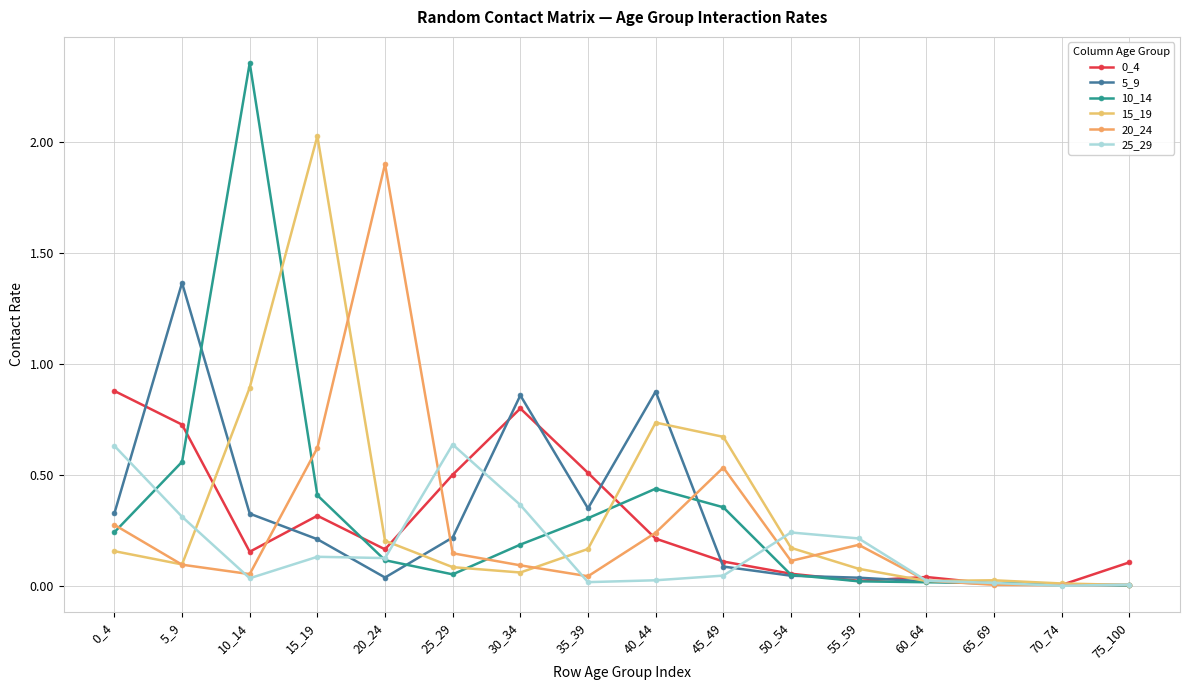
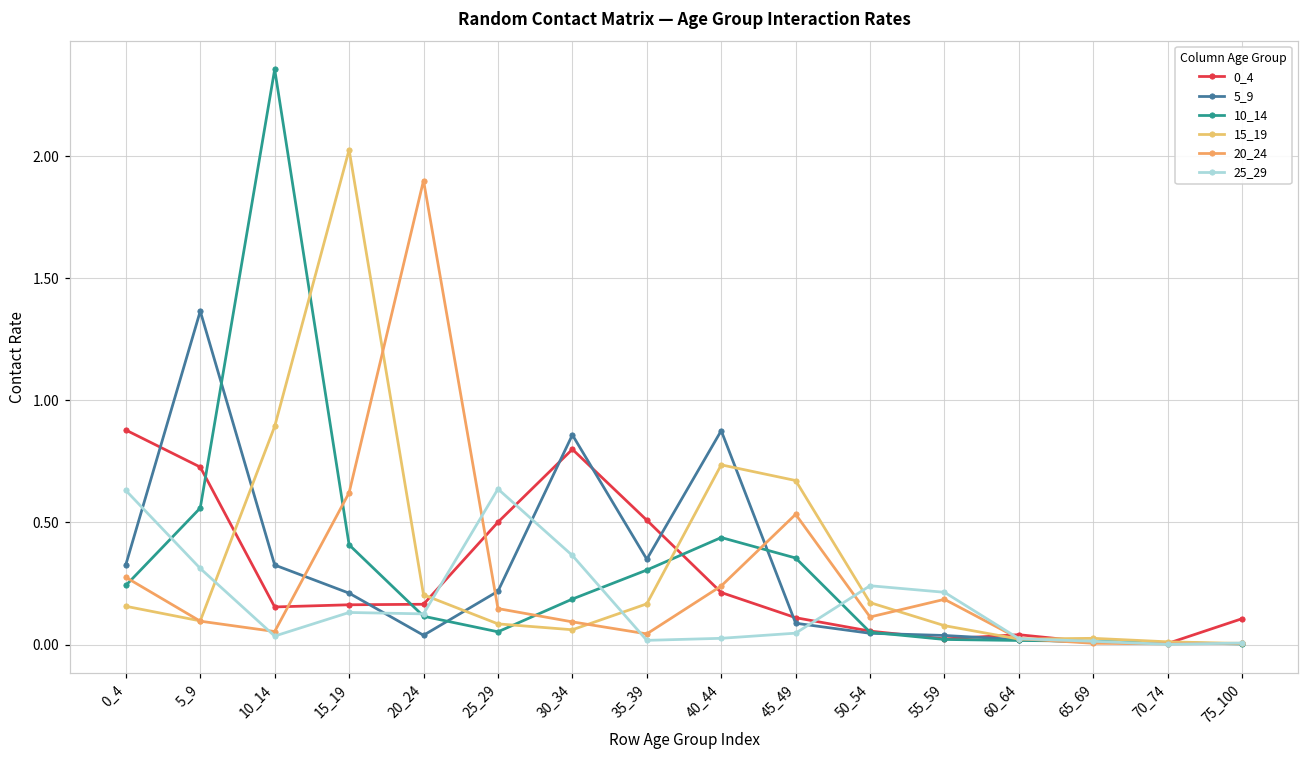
  {
    "0_4": {
      "0_4": 0.88,
      "5_9": 0.73,
      "10_14": 0.15,
-     "15_19": 0.32,
+     "15_19": 0.16,
      "20_24": 0.16,
      "25_29": 0.50,
      "30_34": 0.80,
      "35_39": 0.51,
      "40_44": 0.21,
      "45_49": 0.11,
      "60_64": 0.04,
      "75_100": 0.11
    },
    "25_29": {
      "0_4": 0.63,
      "5_9": 0.31,
      "10_14": 0.03,
      "15_19": 0.13,
      "25_29": 0.64,
      "30_34": 0.36,
      "35_39": 0.02,
      "40_44": 0.03,
      "45_49": 0.05,
      "50_54": 0.24,
      "55_59": 0.21
    }
  }
